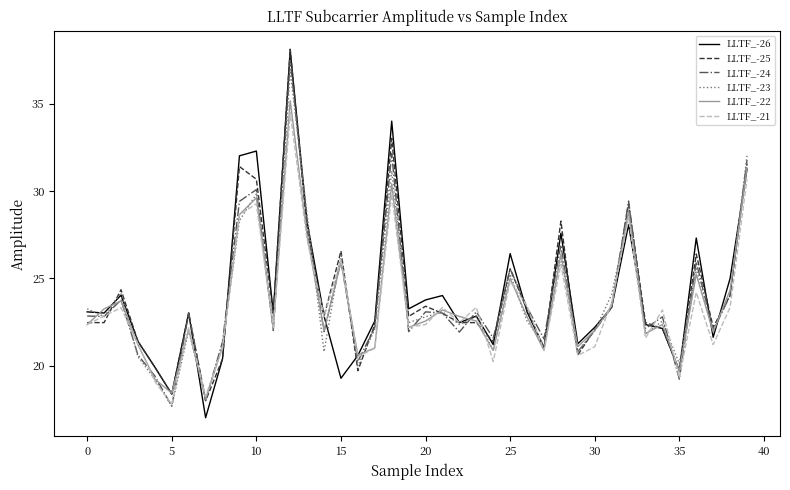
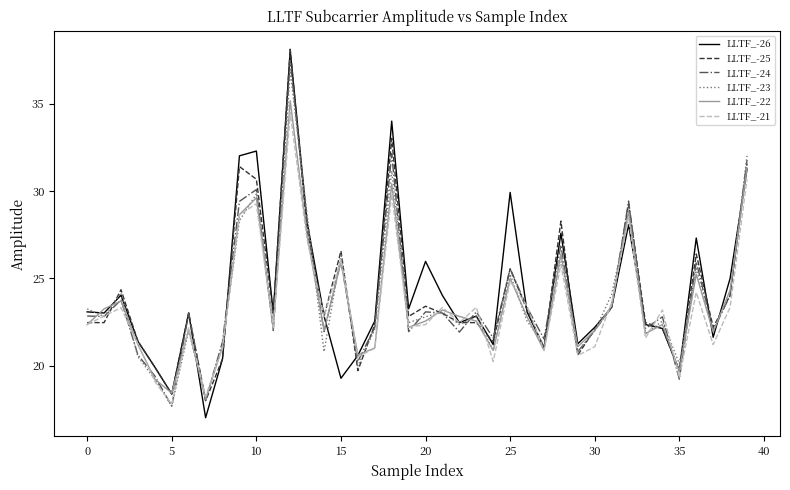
  {
    "LLTF_-26": {
      "0": 23.1,
      "10": 32.3,
      "15": 19.3,
-     "20": 23.8,
-     "25": 26.4
+     "20": 26.0,
+     "25": 29.9
    }
  }
